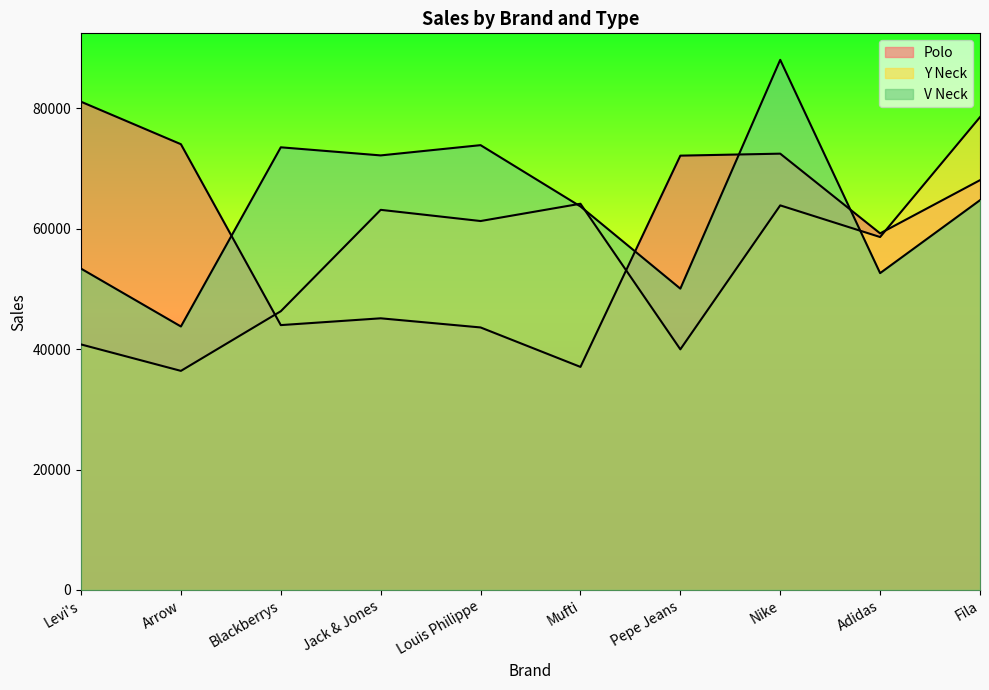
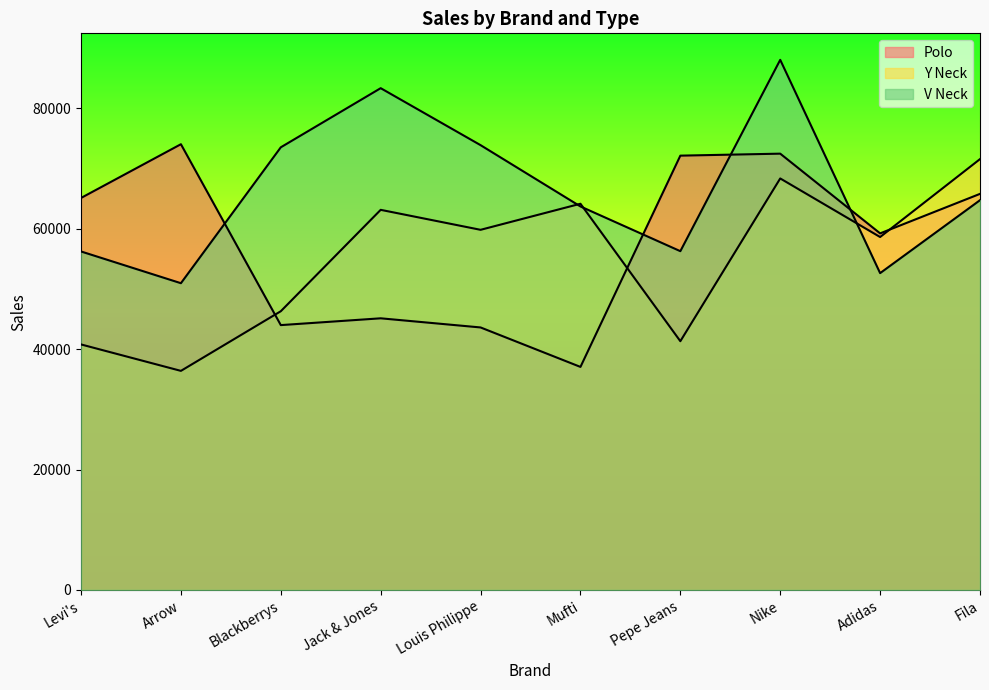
  {
    "Polo": {
-     "Levi's": 81000,
+     "Levi's": 65000,
      "Arrow": 74000,
      "Blackberrys": 44000,
      "Jack & Jones": 45000,
      "Louis Philippe": 44000,
      "Mufti": 37000,
      "Pepe Jeans": 72000,
      "Nike": 72000,
      "Adidas": 59000,
-     "Fila": 68000
+     "Fila": 66000
    },
    "Y Neck": {
      "Levi's": 41000,
      "Arrow": 36000,
      "Blackberrys": 46000,
      "Jack & Jones": 63000,
-     "Louis Philippe": 61000,
+     "Louis Philippe": 60000,
      "Mufti": 64000,
-     "Pepe Jeans": 40000,
-     "Nike": 64000,
+     "Pepe Jeans": 41000,
+     "Nike": 68000,
      "Adidas": 59000,
-     "Fila": 79000
+     "Fila": 72000
    },
    "V Neck": {
-     "Levi's": 53000,
-     "Arrow": 44000,
+     "Levi's": 56000,
+     "Arrow": 51000,
      "Blackberrys": 74000,
-     "Jack & Jones": 72000,
+     "Jack & Jones": 83000,
      "Louis Philippe": 74000,
      "Mufti": 64000,
-     "Pepe Jeans": 50000,
+     "Pepe Jeans": 56000,
      "Nike": 88000,
      "Adidas": 53000,
      "Fila": 65000
    }
  }
